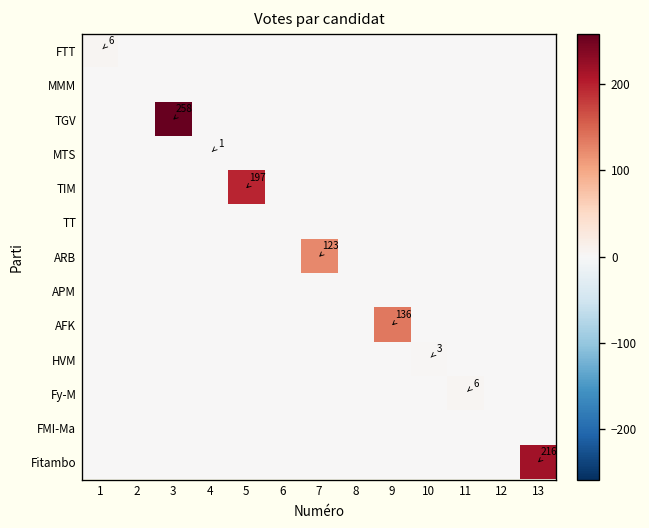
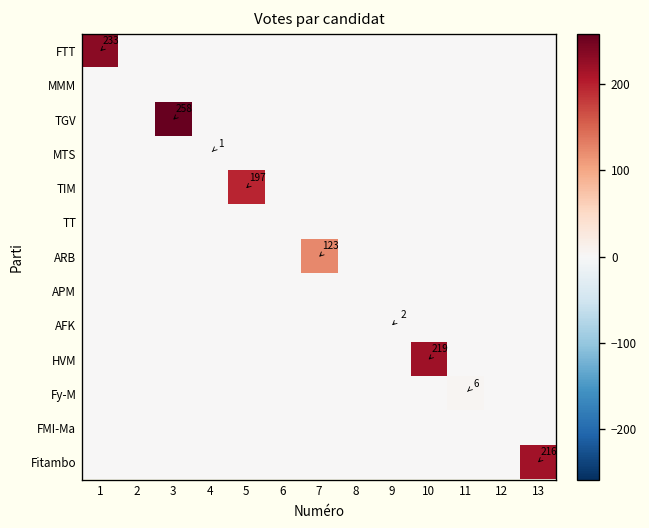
  {
    "FTT": {
-     "1": 6
+     "1": 233
    },
    "TGV": {
      "3": 258
    },
    "MTS": {
      "4": 1
    },
    "TIM": {
      "5": 197
    },
    "ARB": {
      "7": 123
    },
    "AFK": {
-     "9": 136
+     "9": 2
    },
    "HVM": {
-     "10": 3
+     "10": 219
    },
    "Fy-M": {
      "11": 6
    },
    "Fitambo": {
      "13": 216
    }
  }
